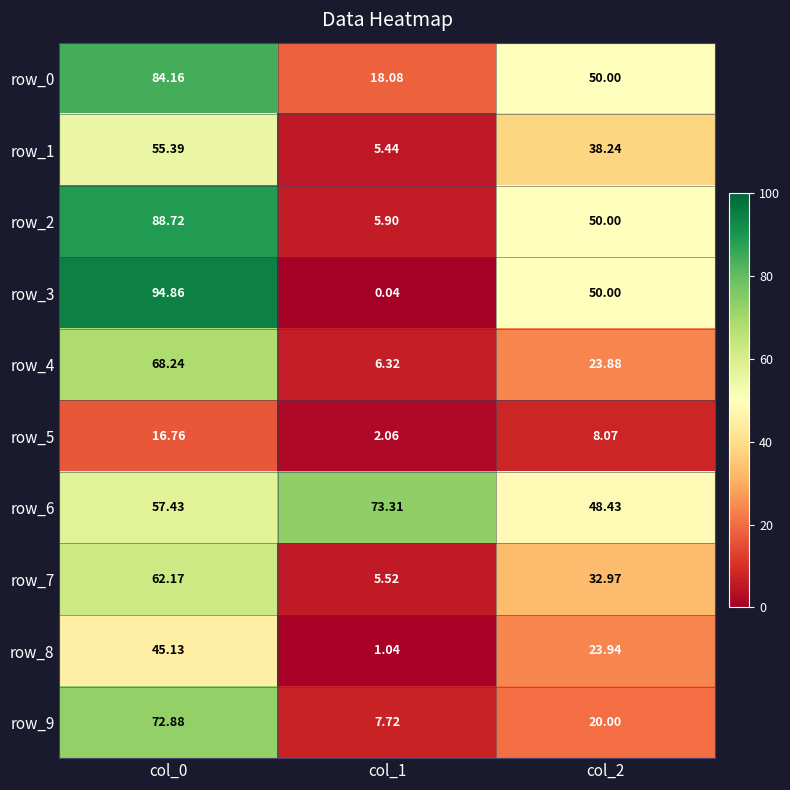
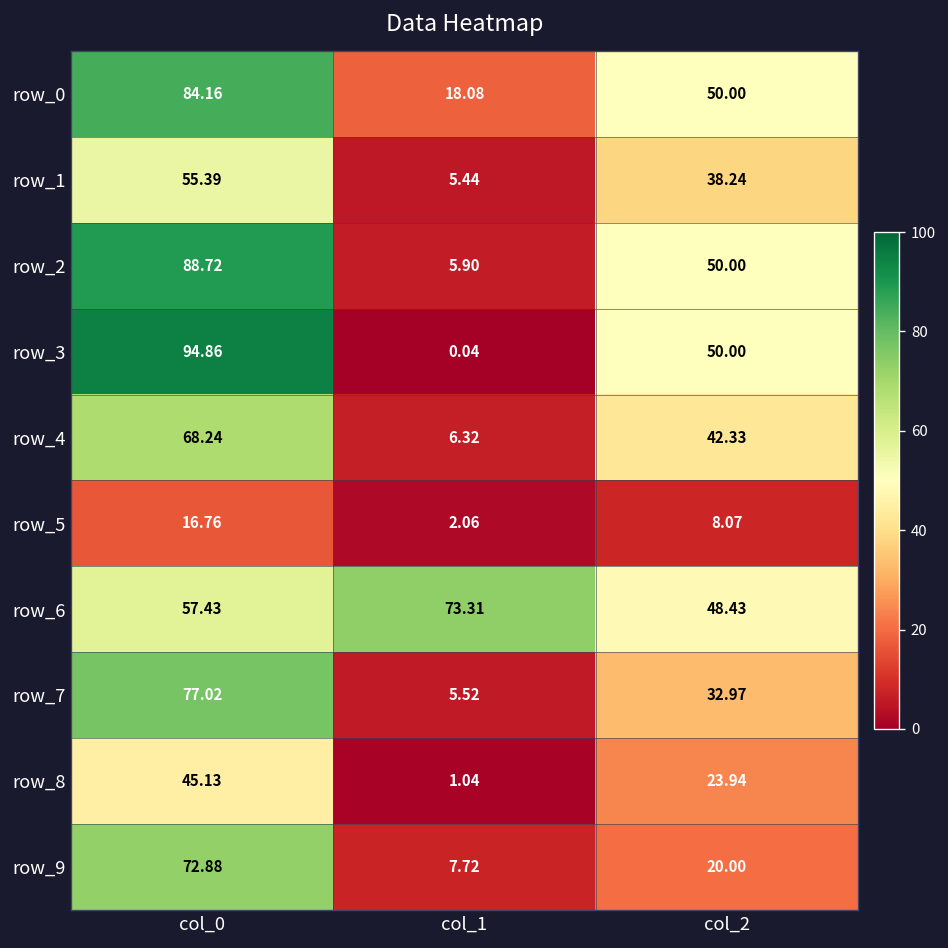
  {
    "row_0": {
      "col_0": 84.16,
      "col_1": 18.08,
      "col_2": 50.00
    },
    "row_1": {
      "col_0": 55.39,
      "col_1": 5.44,
      "col_2": 38.24
    },
    "row_2": {
      "col_0": 88.72,
      "col_1": 5.90,
      "col_2": 50.00
    },
    "row_3": {
      "col_0": 94.86,
      "col_1": 0.04,
      "col_2": 50.00
    },
    "row_4": {
      "col_0": 68.24,
      "col_1": 6.32,
-     "col_2": 23.88
+     "col_2": 42.33
    },
    "row_5": {
      "col_0": 16.76,
      "col_1": 2.06,
      "col_2": 8.07
    },
    "row_6": {
      "col_0": 57.43,
      "col_1": 73.31,
      "col_2": 48.43
    },
    "row_7": {
-     "col_0": 62.17,
+     "col_0": 77.02,
      "col_1": 5.52,
      "col_2": 32.97
    },
    "row_8": {
      "col_0": 45.13,
      "col_1": 1.04,
      "col_2": 23.94
    },
    "row_9": {
      "col_0": 72.88,
      "col_1": 7.72,
      "col_2": 20.00
    }
  }
